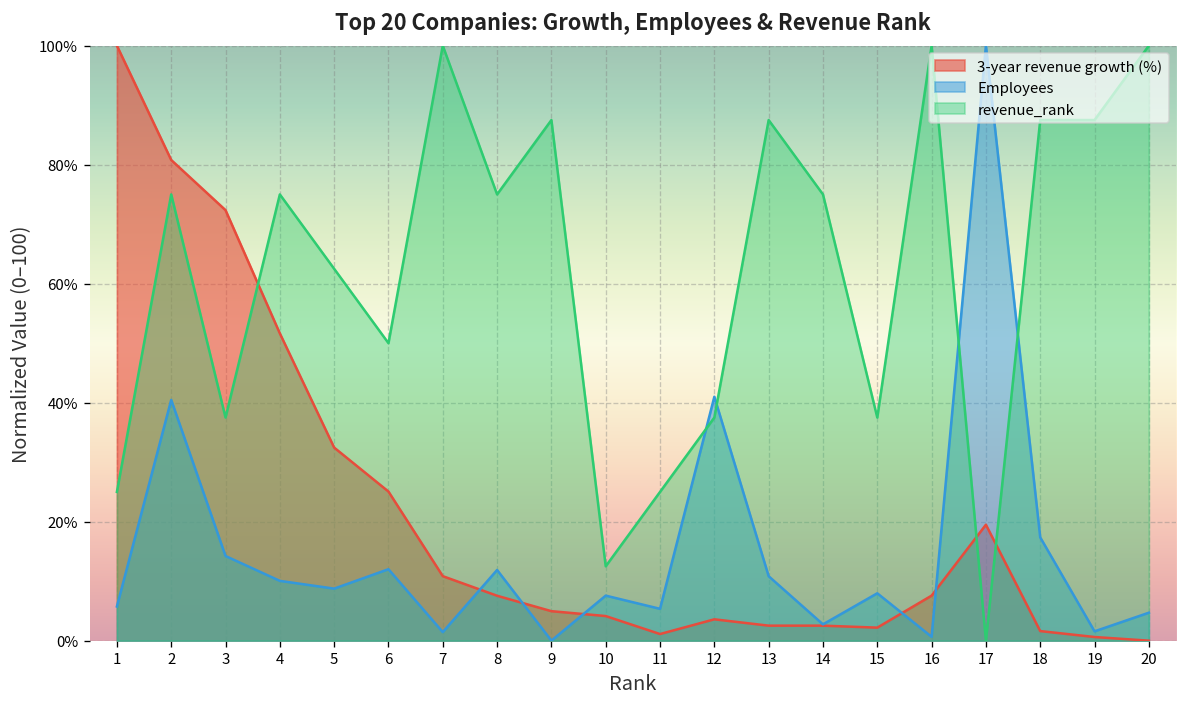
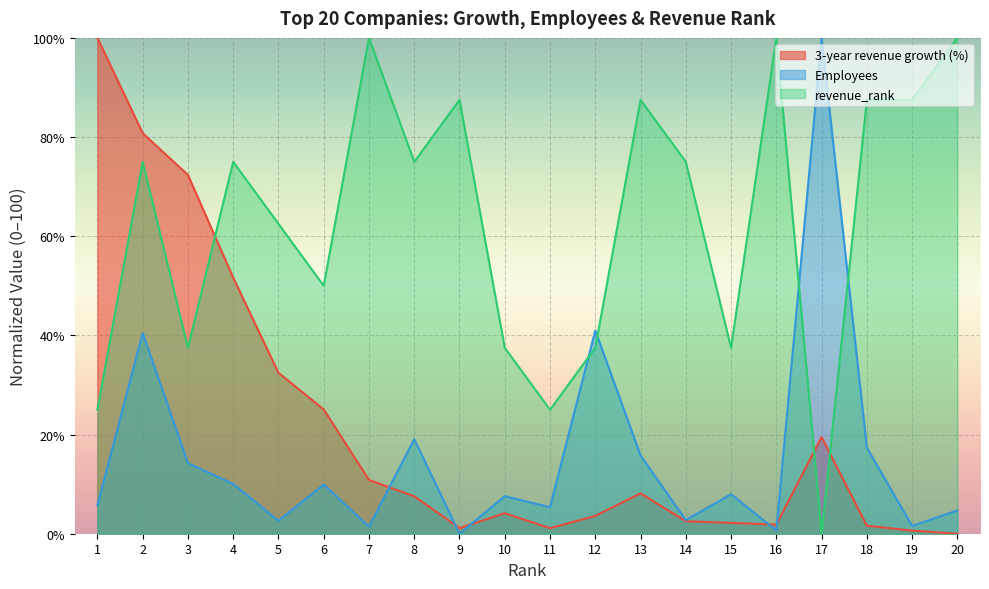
  {
    "3-year revenue growth (%)": {
      "1": "100%",
      "2": "81%",
      "3": "72%",
      "4": "52%",
      "5": "32%",
      "6": "25%",
      "7": "11%",
      "8": "8%",
-     "9": "5%",
+     "9": "1%",
      "10": "4%",
      "11": "1%",
      "12": "4%",
-     "13": "3%",
+     "13": "8%",
      "15": "2%",
-     "16": "8%",
+     "16": "2%",
      "17": "19%",
      "18": "2%",
      "19": "1%",
      "20": "0%"
    },
    "Employees": {
      "1": "6%",
      "2": "40%",
      "3": "14%",
      "4": "10%",
-     "5": "9%",
-     "6": "12%",
+     "5": "3%",
+     "6": "10%",
      "7": "1%",
-     "8": "12%",
+     "8": "19%",
      "9": "0%",
      "10": "8%",
      "11": "5%",
      "12": "41%",
-     "13": "11%",
+     "13": "16%",
      "15": "8%",
      "16": "1%",
      "17": "100%",
      "18": "17%",
      "19": "2%",
      "20": "5%"
    },
    "revenue_rank": {
      "1": "25%",
      "2": "75%",
      "3": "38%",
      "4": "75%",
      "5": "63%",
      "6": "50%",
      "7": "100%",
      "8": "75%",
      "9": "88%",
-     "10": "13%",
+     "10": "38%",
      "11": "25%",
      "12": "38%",
      "13": "88%",
      "14": "75%",
      "15": "38%",
      "16": "100%",
      "17": "0%",
      "20": "100%"
    }
  }
